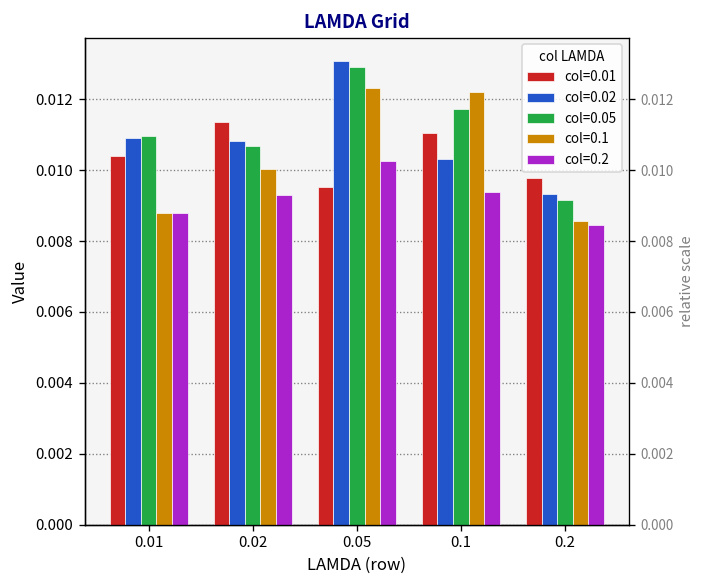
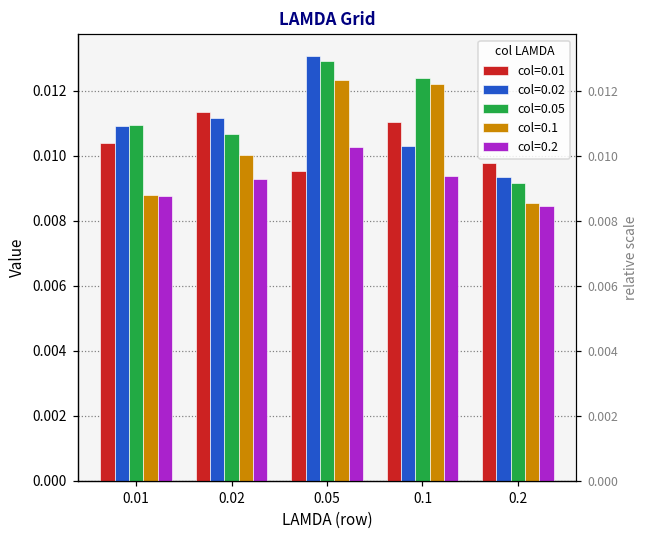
  {
    "col=0.01": {
      "0.01": 0.0104,
      "0.02": 0.0114,
      "0.05": 0.0095,
      "0.1": 0.0110,
      "0.2": 0.0098
    },
    "col=0.02": {
      "0.01": 0.0109,
-     "0.02": 0.0108,
+     "0.02": 0.0112,
      "0.05": 0.0131,
      "0.1": 0.0103,
      "0.2": 0.0093
    },
    "col=0.05": {
      "0.01": 0.0110,
      "0.02": 0.0107,
      "0.05": 0.0129,
-     "0.1": 0.0117,
+     "0.1": 0.0124,
      "0.2": 0.0092
    },
    "col=0.1": {
      "0.01": 0.0088,
      "0.02": 0.0100,
      "0.05": 0.0123,
      "0.1": 0.0122,
      "0.2": 0.0086
    },
    "col=0.2": {
      "0.01": 0.0088,
      "0.02": 0.0093,
      "0.05": 0.0103,
      "0.1": 0.0094,
      "0.2": 0.0084
    }
  }
